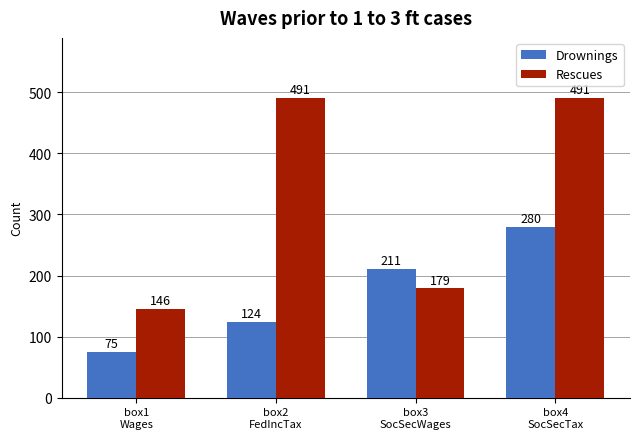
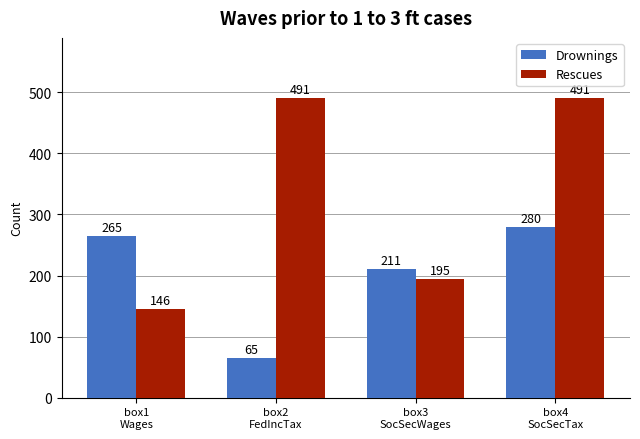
  {
    "Drownings": {
-     "box1 Wages": 75,
-     "box2 FedIncTax": 124,
+     "box1 Wages": 265,
+     "box2 FedIncTax": 65,
      "box3 SocSecWages": 211,
      "box4 SocSecTax": 280
    },
    "Rescues": {
      "box1 Wages": 146,
      "box2 FedIncTax": 491,
-     "box3 SocSecWages": 179
+     "box3 SocSecWages": 195
    }
  }
